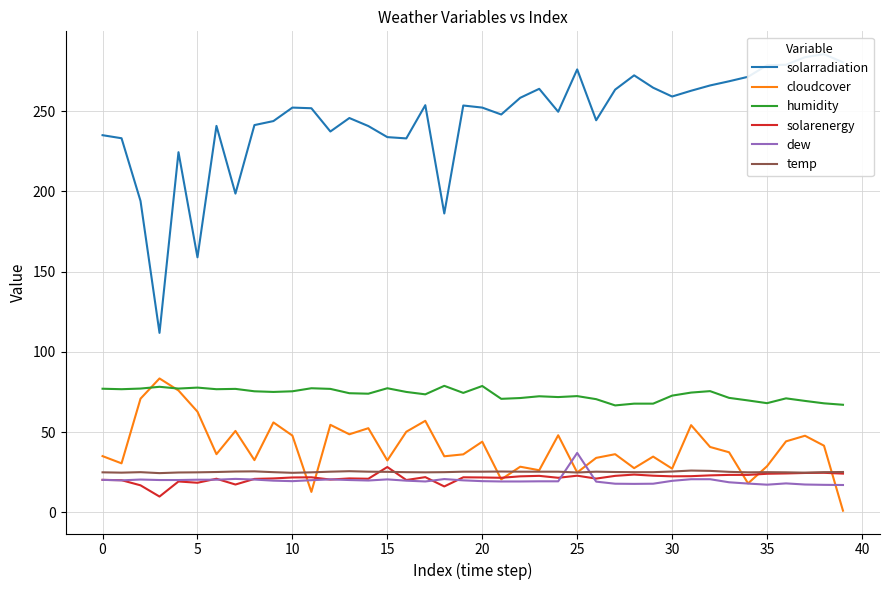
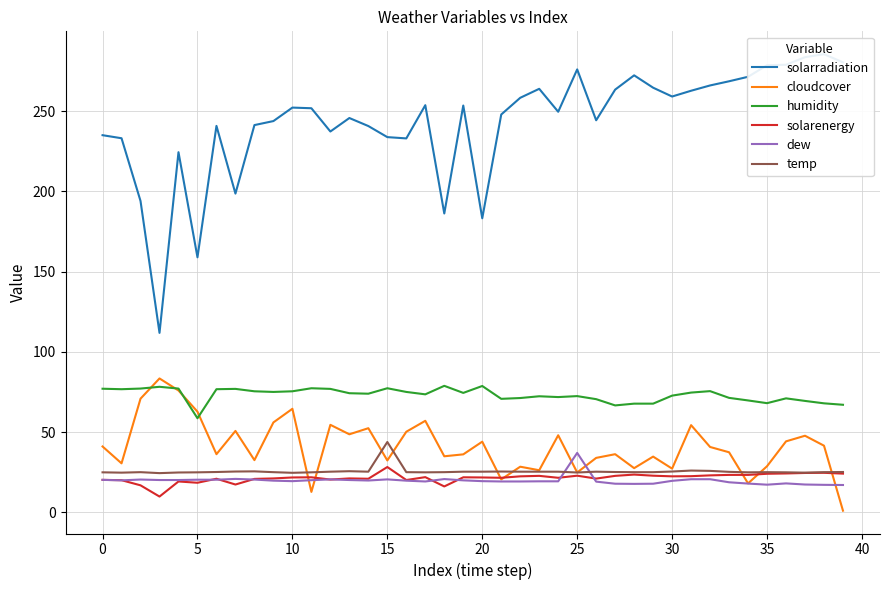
  {
    "solarradiation": {
      "0": 235,
      "5": 159,
      "10": 252,
      "15": 234,
-     "20": 252,
+     "20": 183,
      "25": 276,
      "30": 259
    },
    "cloudcover": {
-     "0": 35,
+     "0": 41,
      "5": 63,
-     "10": 48,
+     "10": 65,
      "15": 32,
      "20": 44,
      "30": 27,
      "35": 29
    },
    "humidity": {
      "0": 77,
-     "5": 78,
+     "5": 59,
      "10": 75,
      "15": 77,
      "20": 79,
      "25": 72,
      "30": 73,
      "35": 68
    },
    "solarenergy": {
      "5": 18,
      "10": 22,
      "15": 28,
      "20": 22,
      "25": 23,
      "30": 22
    },
    "dew": {
      "5": 20,
      "10": 19,
      "15": 21,
      "20": 19,
      "25": 37,
      "30": 20,
      "35": 17
    },
    "temp": {
      "0": 25,
      "5": 25,
      "10": 25,
-     "15": 25,
+     "15": 44,
      "20": 25,
      "30": 25
    }
  }
